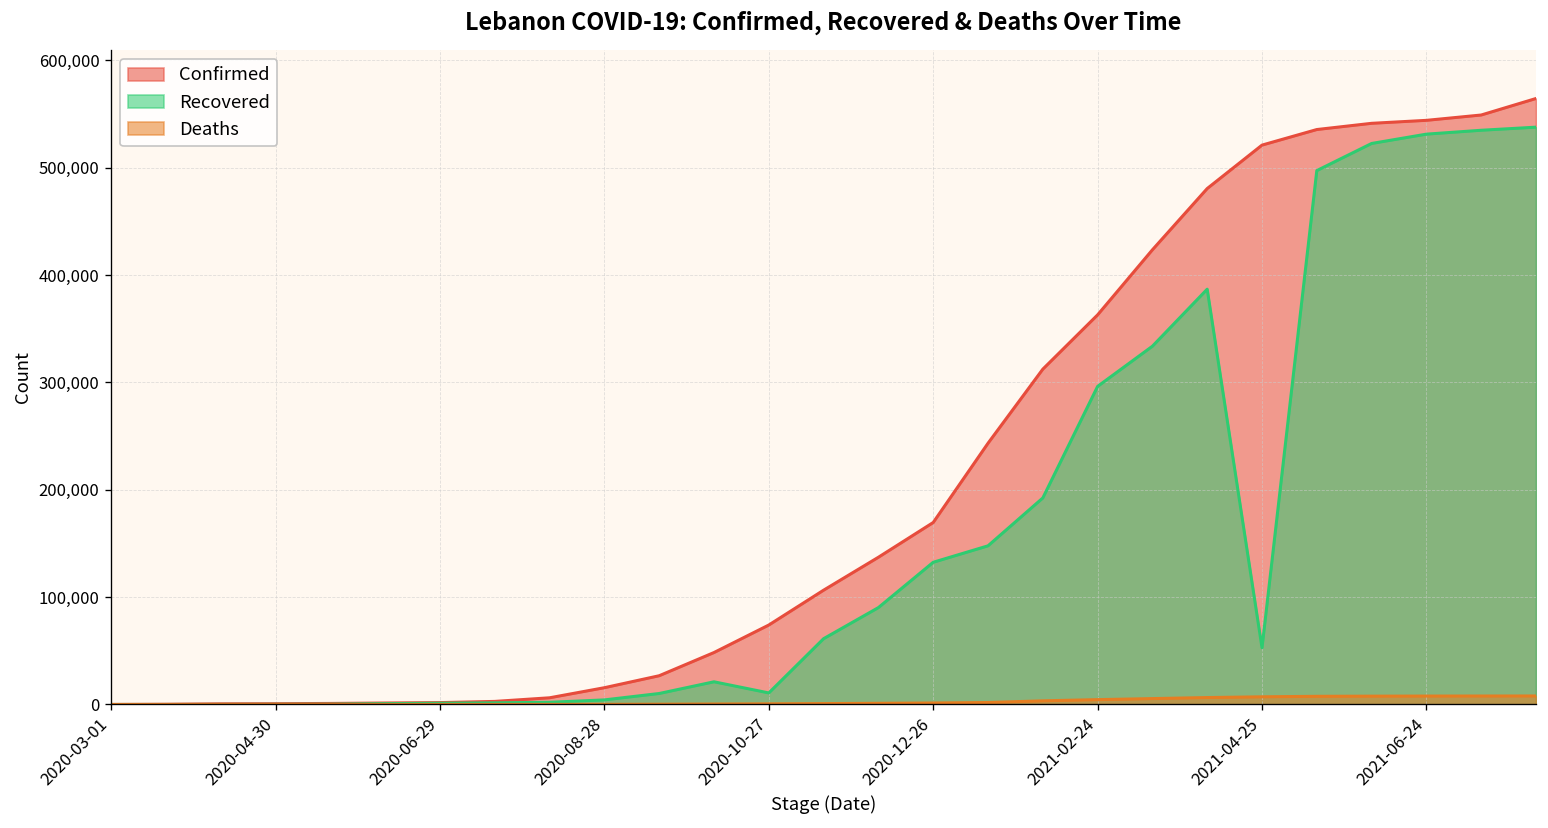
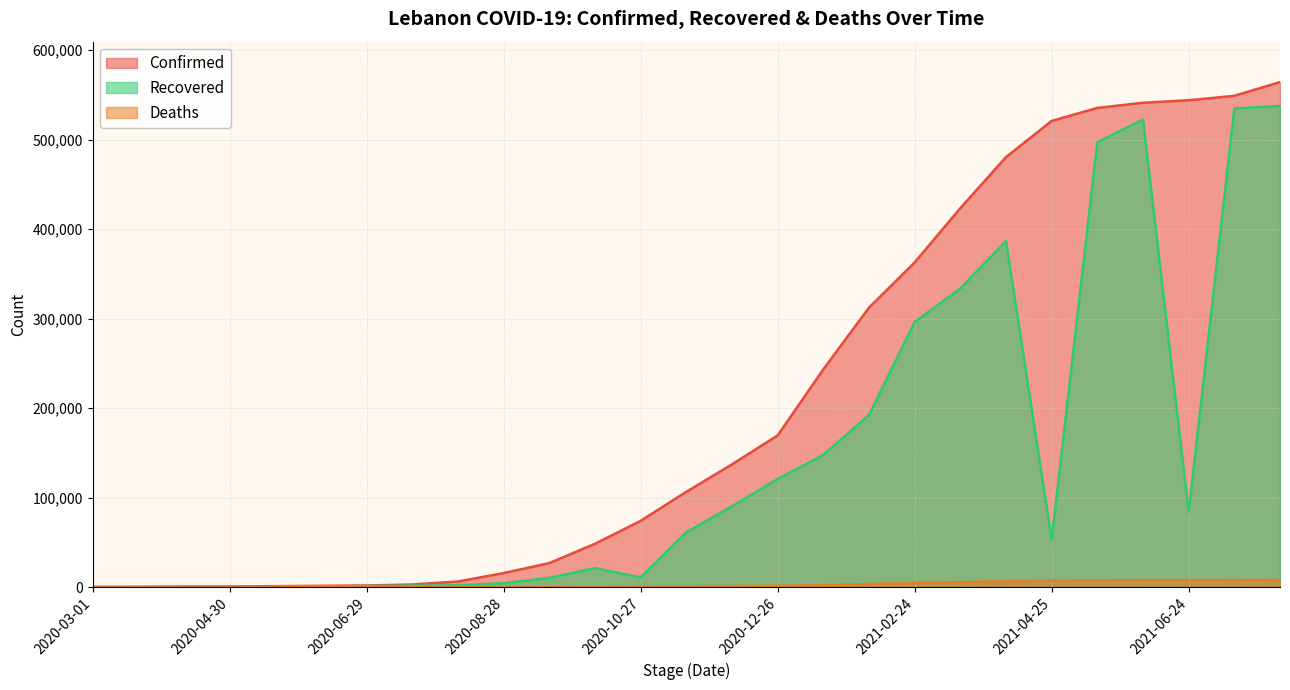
  {
    "Recovered": {
      "2020-08-28": "0",
      "2020-10-27": "10,000",
-     "2020-12-26": "130,000",
+     "2020-12-26": "120,000",
      "2021-02-24": "300,000",
      "2021-04-25": "50,000",
-     "2021-06-24": "530,000"
+     "2021-06-24": "80,000"
    }
  }
